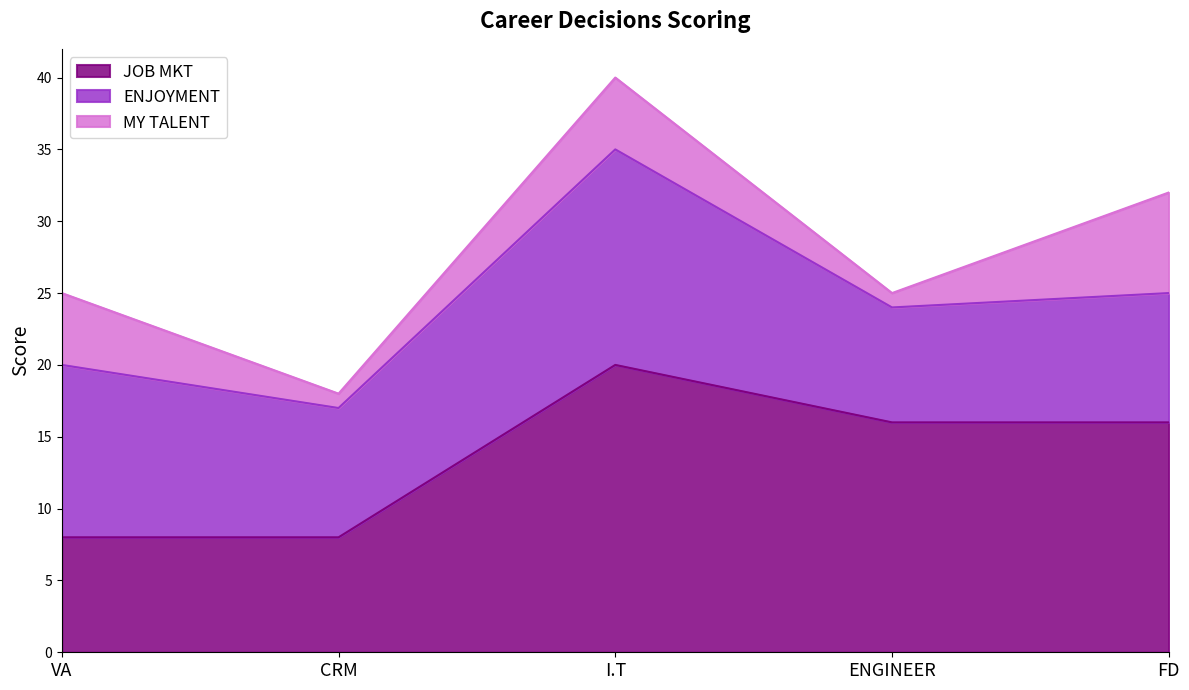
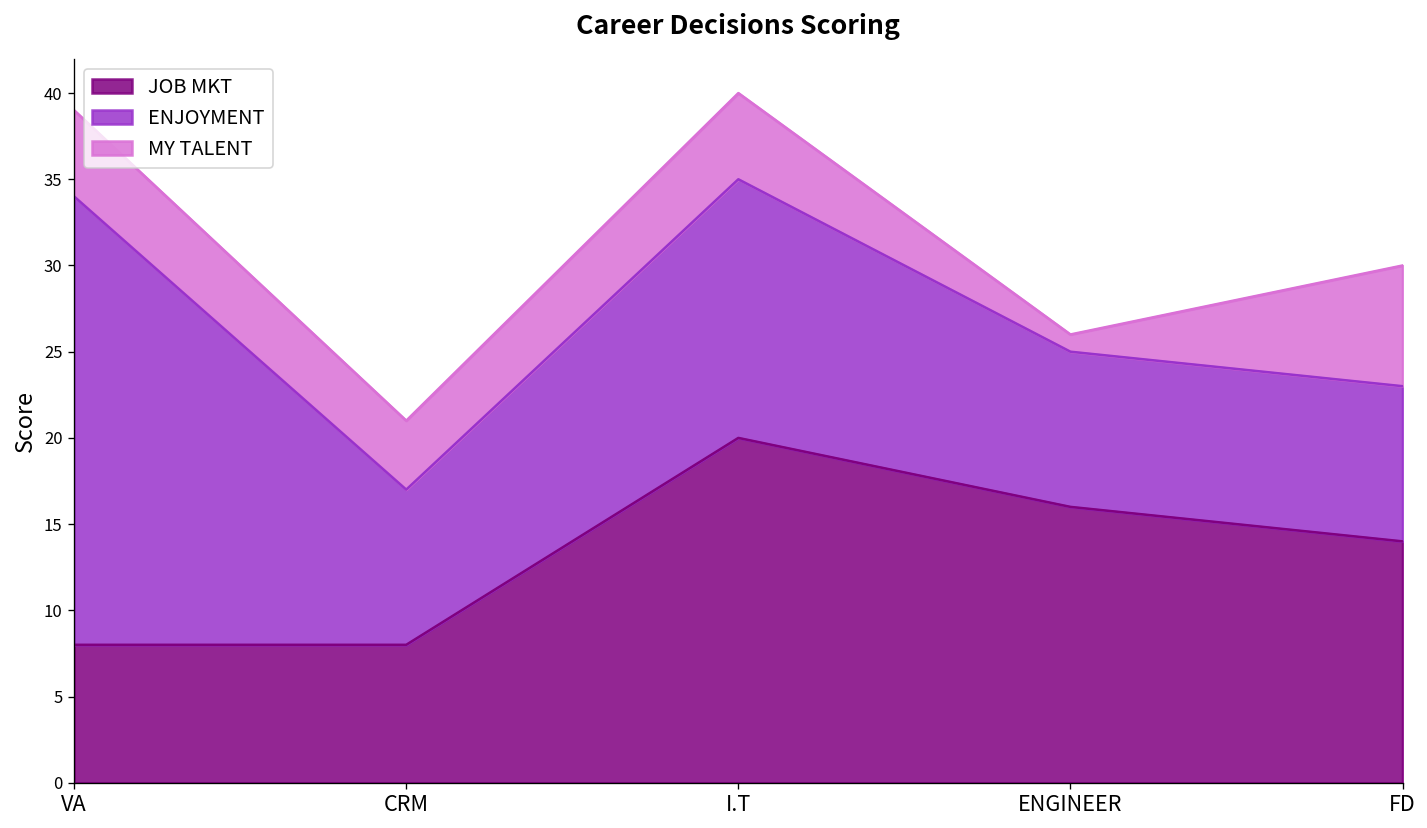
  {
    "JOB MKT": {
      "VA": 8,
      "CRM": 8,
      "I.T": 20,
      "ENGINEER": 16,
-     "FD": 16
+     "FD": 14
    },
    "ENJOYMENT": {
-     "VA": 12,
+     "VA": 26,
      "CRM": 9,
      "I.T": 15,
-     "ENGINEER": 8,
+     "ENGINEER": 9,
      "FD": 9
    },
    "MY TALENT": {
      "VA": 5,
-     "CRM": 1,
+     "CRM": 4,
      "I.T": 5,
      "ENGINEER": 1,
      "FD": 7
    }
  }
